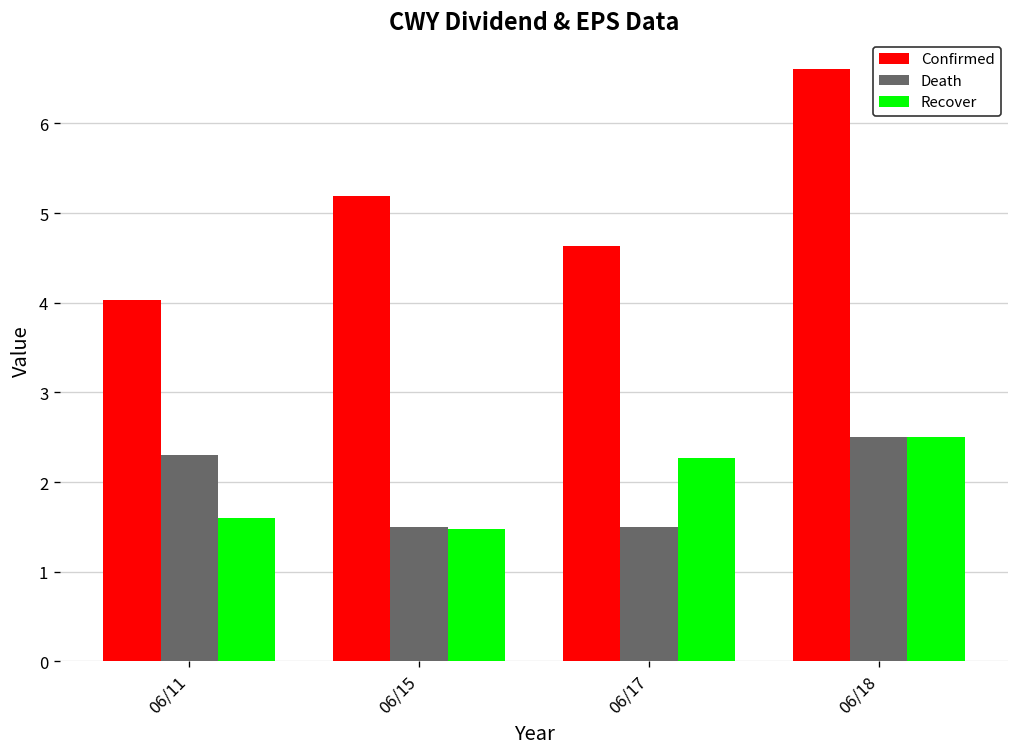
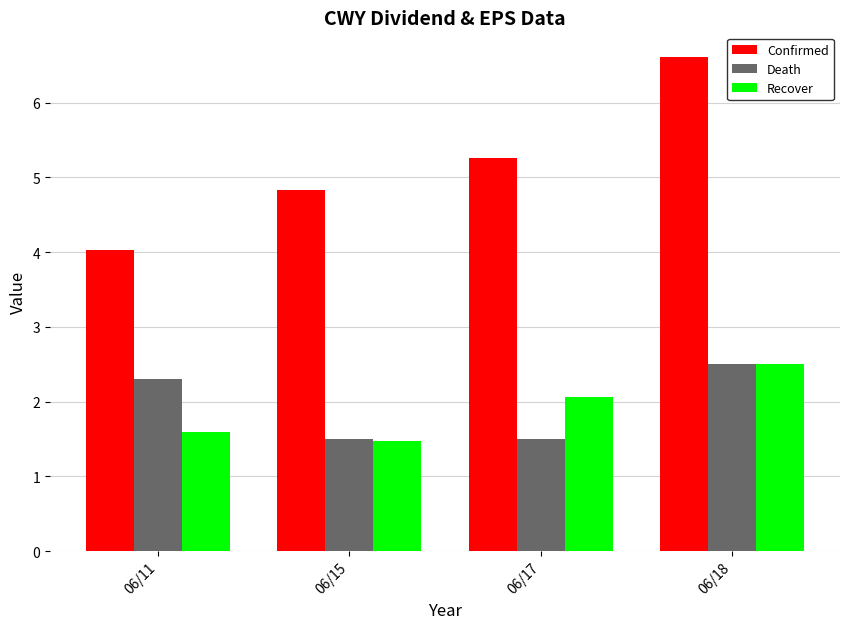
  {
    "Confirmed": {
      "06/11": 4.0,
-     "06/15": 5.2,
-     "06/17": 4.6,
+     "06/15": 4.8,
+     "06/17": 5.3,
      "06/18": 6.6
    },
    "Death": {
      "06/11": 2.3,
      "06/15": 1.5,
      "06/17": 1.5,
      "06/18": 2.5
    },
    "Recover": {
      "06/11": 1.6,
      "06/15": 1.5,
-     "06/17": 2.3,
+     "06/17": 2.1,
      "06/18": 2.5
    }
  }
